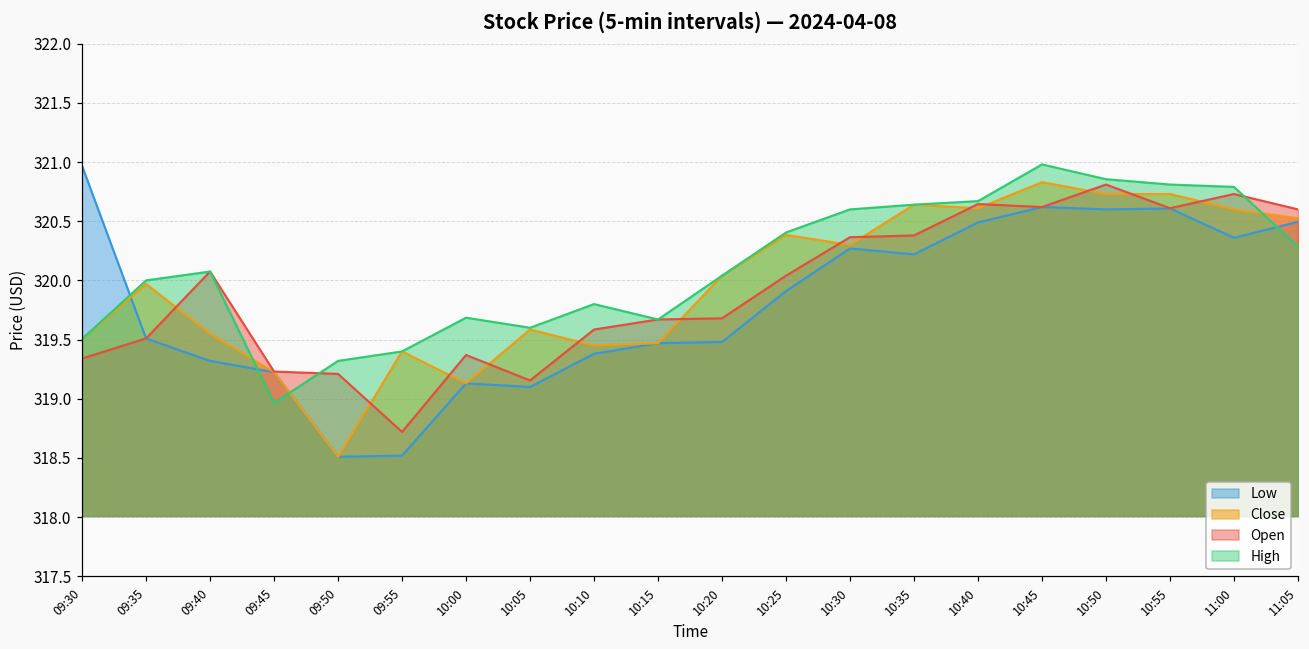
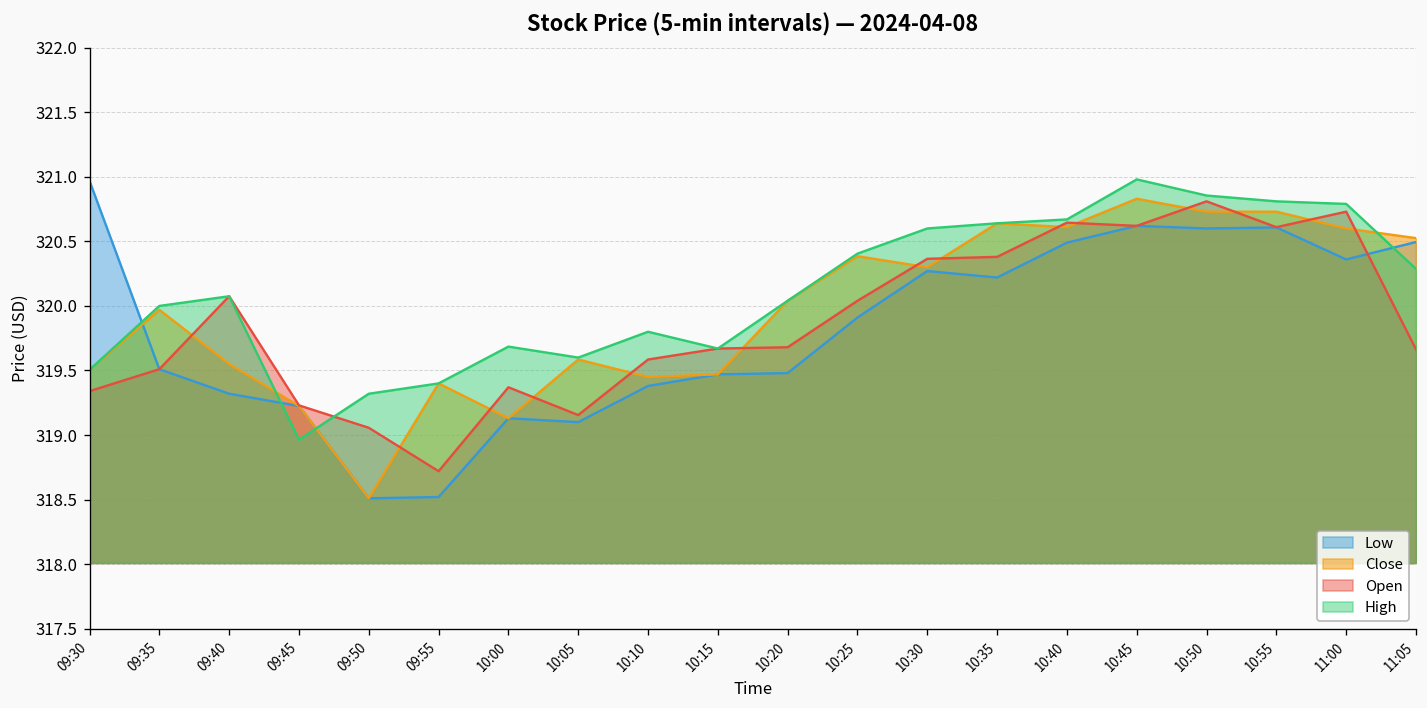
  {
    "Low": {
      "09:30": 320.97,
      "09:40": 319.32,
      "09:55": 318.52,
      "10:05": 319.10,
      "10:10": 319.38,
      "10:20": 319.48,
      "10:25": 319.91,
      "10:30": 320.27,
      "10:35": 320.22,
      "10:40": 320.49,
      "10:50": 320.60,
      "11:00": 320.36,
      "11:05": 320.49
    },
    "Close": {
      "09:35": 319.97,
      "09:40": 319.55,
      "10:10": 319.45,
      "10:30": 320.30,
      "10:40": 320.61,
      "10:45": 320.83,
      "10:50": 320.73,
      "10:55": 320.73,
      "11:00": 320.60,
      "11:05": 320.52
    },
    "Open": {
      "09:30": 319.34,
-     "09:50": 319.21,
+     "09:50": 319.06,
      "09:55": 318.72,
      "10:00": 319.37,
      "10:05": 319.15,
      "10:10": 319.58,
      "10:20": 319.68,
      "10:25": 320.04,
      "10:30": 320.36,
      "10:35": 320.38,
      "10:40": 320.64,
      "10:50": 320.81,
      "11:00": 320.73,
-     "11:05": 320.60
+     "11:05": 319.66
    },
    "High": {
      "09:35": 320.00,
      "09:45": 318.96,
      "09:50": 319.32,
      "10:00": 319.68,
      "10:10": 319.80,
      "10:30": 320.60,
      "10:40": 320.67,
      "10:45": 320.98,
      "10:50": 320.86,
      "10:55": 320.81,
      "11:00": 320.79,
      "11:05": 320.29
    }
  }
